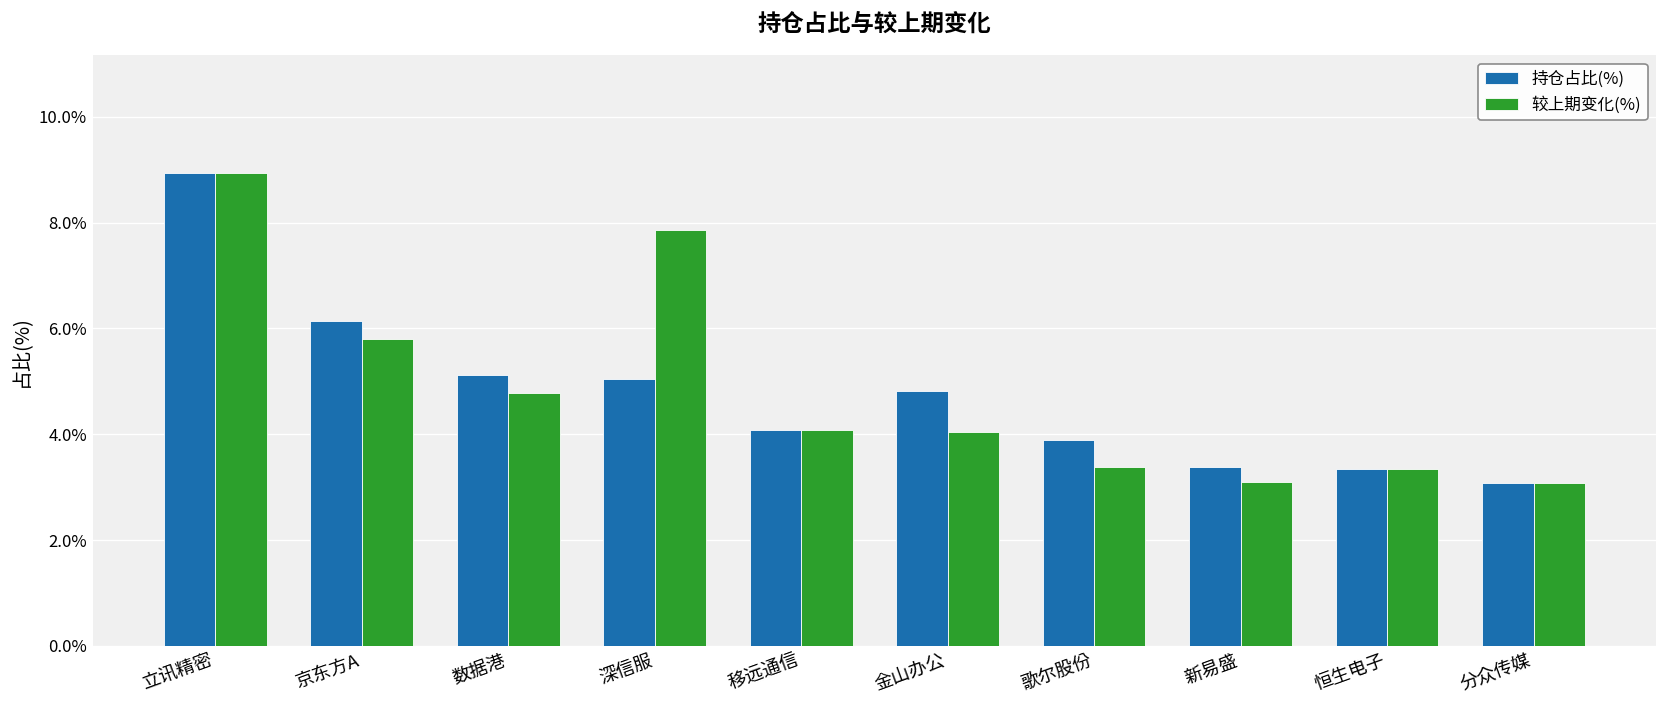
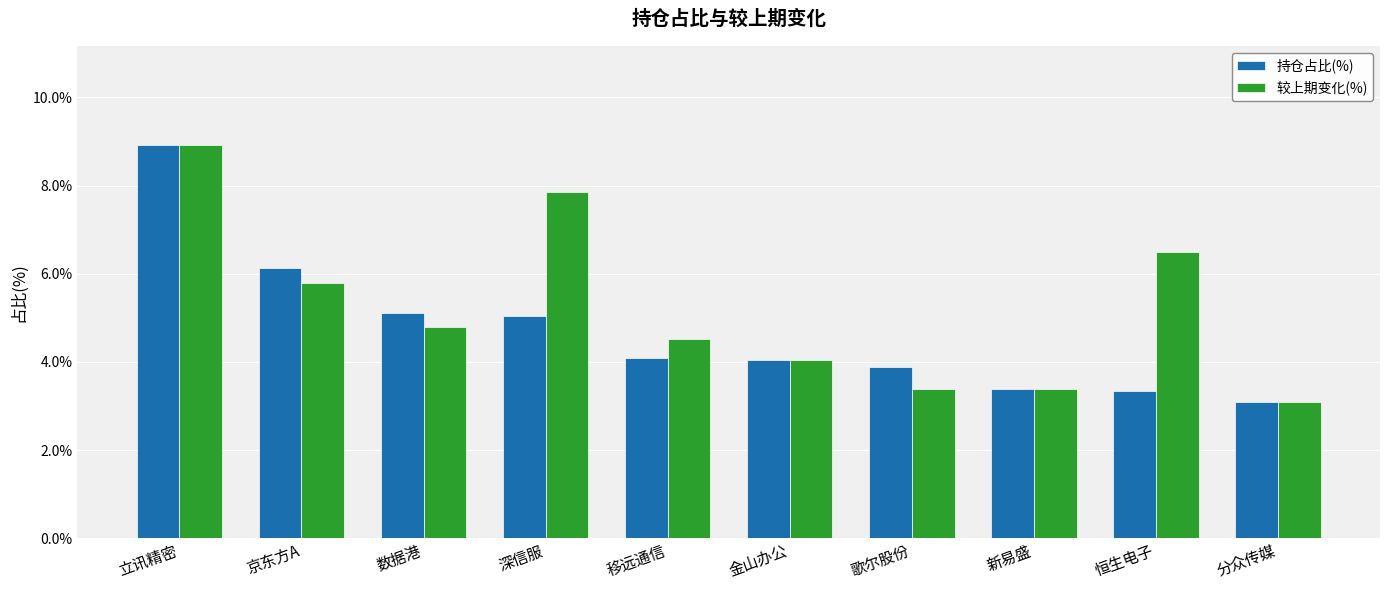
  {
    "持仓占比(%)": {
      "立讯精密": "8.9%",
      "京东方A": "6.1%",
      "数据港": "5.1%",
      "深信服": "5.1%",
      "移远通信": "4.1%",
-     "金山办公": "4.8%",
+     "金山办公": "4.1%",
      "歌尔股份": "3.9%",
      "新易盛": "3.4%",
      "恒生电子": "3.3%",
      "分众传媒": "3.1%"
    },
    "较上期变化(%)": {
      "立讯精密": "8.9%",
      "京东方A": "5.8%",
      "数据港": "4.8%",
      "深信服": "7.9%",
-     "移远通信": "4.1%",
+     "移远通信": "4.5%",
      "金山办公": "4.1%",
      "歌尔股份": "3.4%",
-     "新易盛": "3.1%",
-     "恒生电子": "3.3%",
+     "新易盛": "3.4%",
+     "恒生电子": "6.5%",
      "分众传媒": "3.1%"
    }
  }
